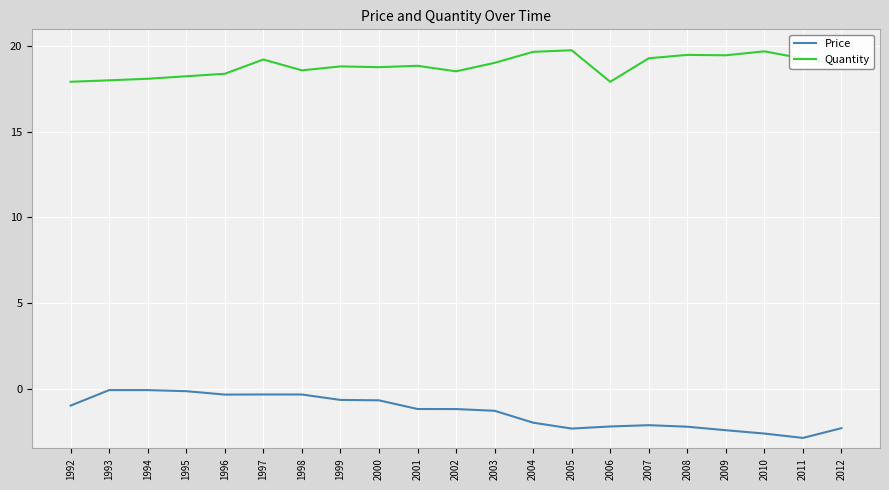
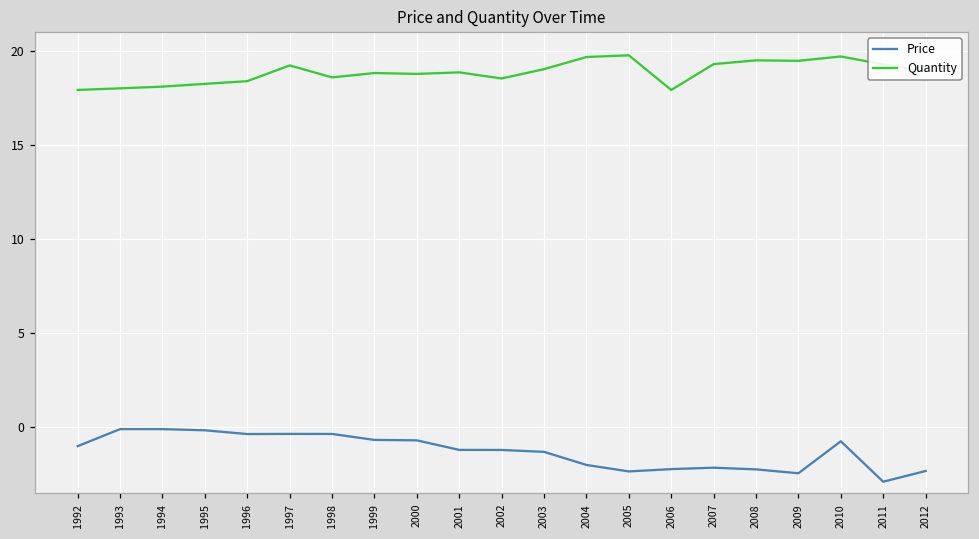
  {
    "Price": {
      "1992": -1.0,
      "1993": -0.1,
      "1994": -0.1,
      "1995": -0.2,
      "1996": -0.4,
      "1997": -0.3,
      "1998": -0.3,
      "1999": -0.7,
      "2000": -0.7,
      "2001": -1.2,
      "2002": -1.2,
      "2003": -1.3,
      "2004": -2.0,
      "2005": -2.3,
      "2006": -2.2,
      "2007": -2.1,
      "2008": -2.2,
      "2009": -2.4,
-     "2010": -2.6,
+     "2010": -0.7,
      "2011": -2.9,
      "2012": -2.3
    },
    "Quantity": {
      "1992": 17.9,
      "1993": 18.0,
      "1994": 18.1,
      "1995": 18.3,
      "1996": 18.4,
      "1997": 19.2,
      "1998": 18.6,
      "1999": 18.8,
      "2000": 18.8,
      "2001": 18.9,
      "2002": 18.5,
      "2003": 19.0,
      "2004": 19.7,
      "2005": 19.8,
      "2006": 17.9,
      "2007": 19.3,
      "2008": 19.5,
      "2009": 19.5,
      "2010": 19.7
    }
  }
